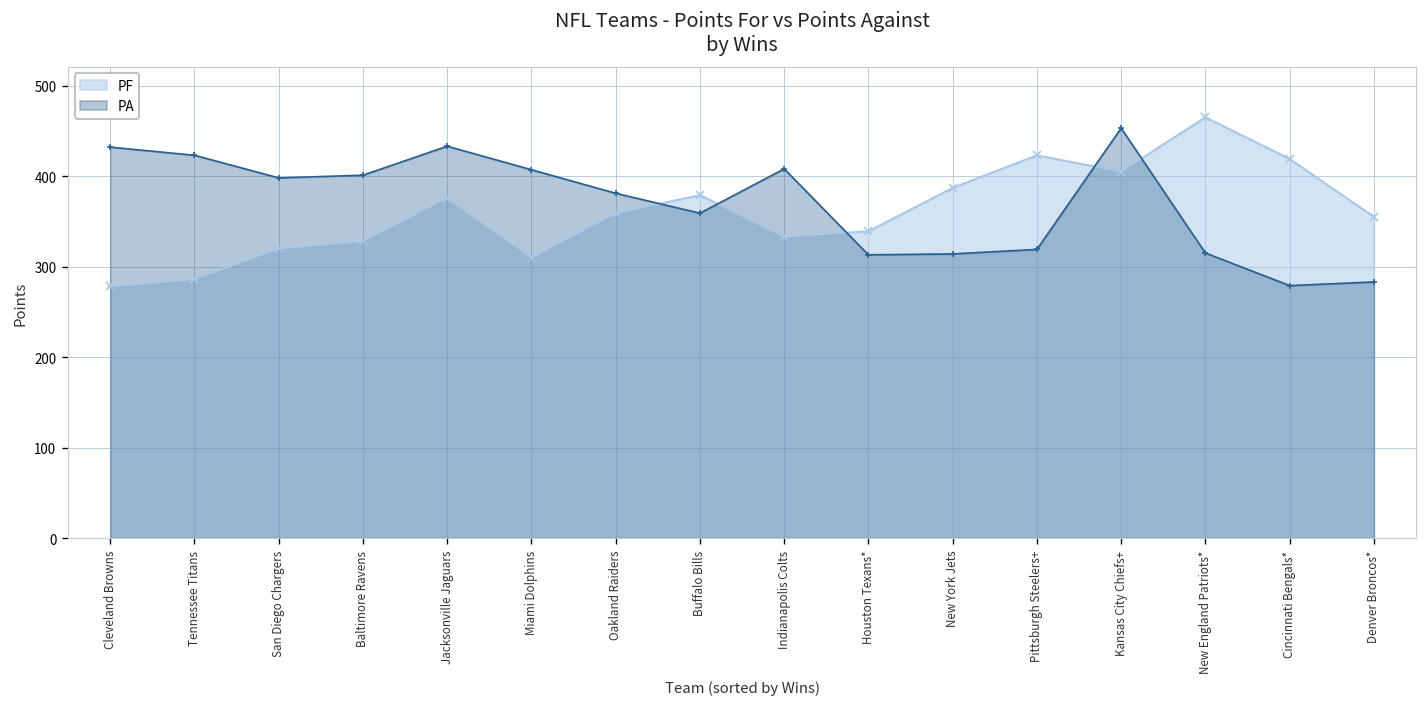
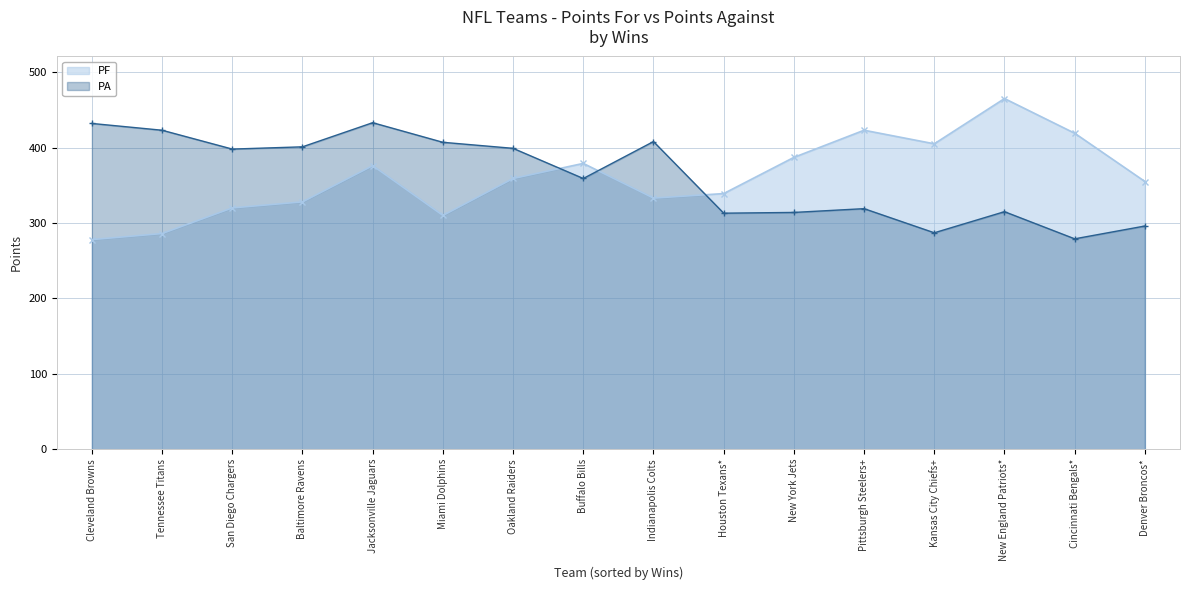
  {
    "PF": {
      "Cleveland Browns": 280,
      "Tennessee Titans": 290,
      "San Diego Chargers": 320,
      "Baltimore Ravens": 330,
      "Jacksonville Jaguars": 380,
      "Miami Dolphins": 310,
      "Oakland Raiders": 360,
      "Buffalo Bills": 380,
      "Indianapolis Colts": 330,
      "Houston Texans*": 340,
      "New York Jets": 390,
      "Pittsburgh Steelers+": 420,
      "Kansas City Chiefs+": 410,
      "New England Patriots*": 470,
      "Cincinnati Bengals*": 420,
      "Denver Broncos*": 360
    },
    "PA": {
      "Cleveland Browns": 430,
      "Tennessee Titans": 420,
      "San Diego Chargers": 400,
      "Baltimore Ravens": 400,
      "Jacksonville Jaguars": 430,
      "Miami Dolphins": 410,
-     "Oakland Raiders": 380,
+     "Oakland Raiders": 400,
      "Buffalo Bills": 360,
      "Indianapolis Colts": 410,
      "Houston Texans*": 310,
      "New York Jets": 310,
      "Pittsburgh Steelers+": 320,
-     "Kansas City Chiefs+": 450,
+     "Kansas City Chiefs+": 290,
      "New England Patriots*": 320,
      "Cincinnati Bengals*": 280,
-     "Denver Broncos*": 280
+     "Denver Broncos*": 300
    }
  }
